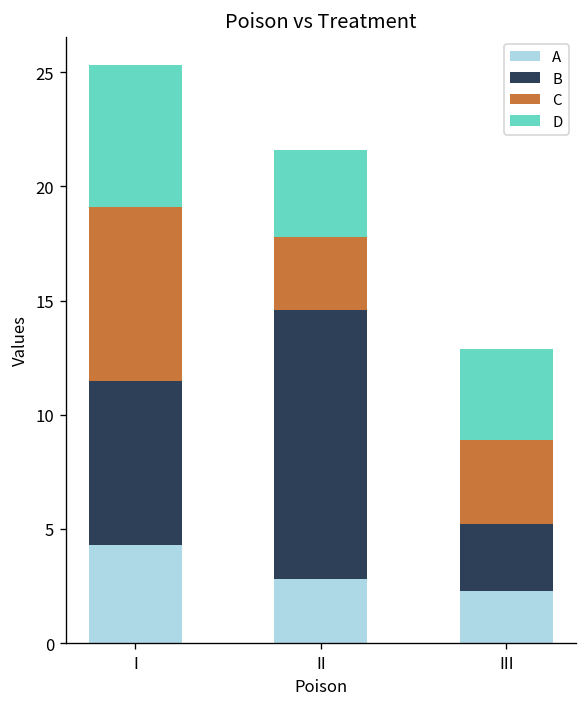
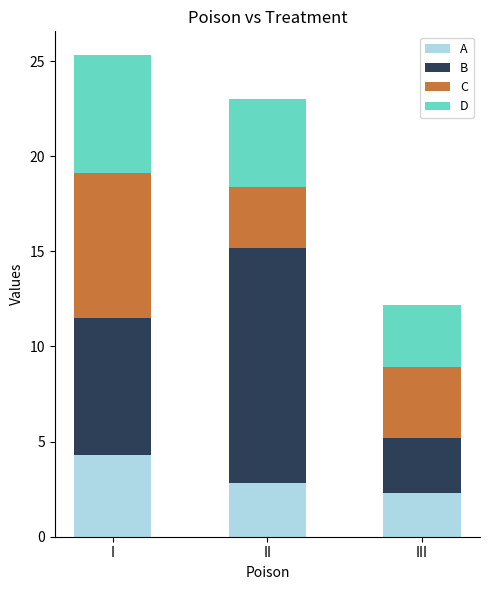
  {
    "A": {
      "I": 4.3,
      "II": 2.8,
      "III": 2.3
    },
    "B": {
      "I": 7.2,
-     "II": 11.8,
+     "II": 12.4,
      "III": 2.9
    },
    "C": {
      "I": 7.6,
      "II": 3.2,
      "III": 3.7
    },
    "D": {
      "I": 6.2,
-     "II": 3.8,
-     "III": 4.0
+     "II": 4.6,
+     "III": 3.3
    }
  }
